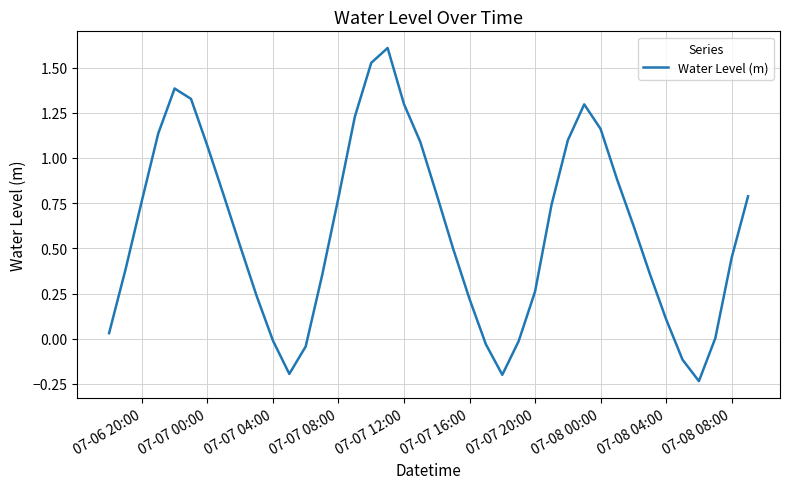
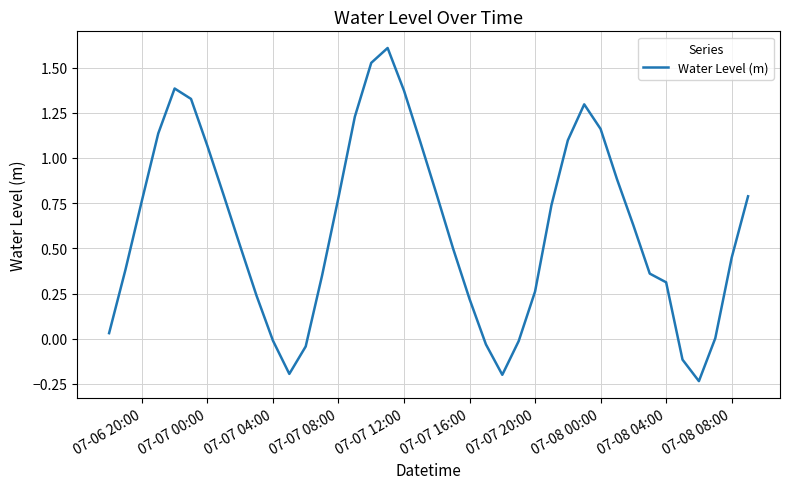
  {
    "07-06 20:00": 0.76,
    "07-07 00:00": 1.07,
    "07-07 04:00": -0.01,
    "07-07 08:00": 0.78,
-   "07-07 12:00": 1.30,
+   "07-07 12:00": 1.37,
    "07-07 16:00": 0.22,
    "07-07 20:00": 0.26,
    "07-08 00:00": 1.16,
-   "07-08 04:00": 0.11,
+   "07-08 04:00": 0.31,
    "07-08 08:00": 0.45
  }
